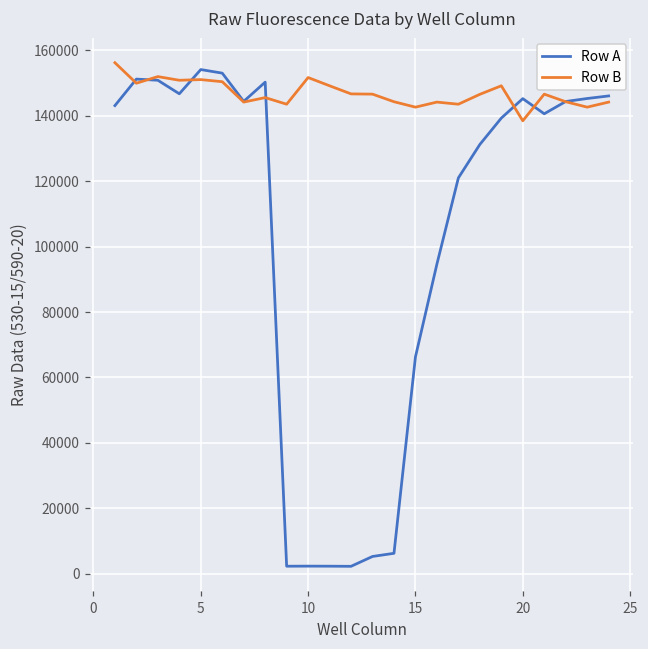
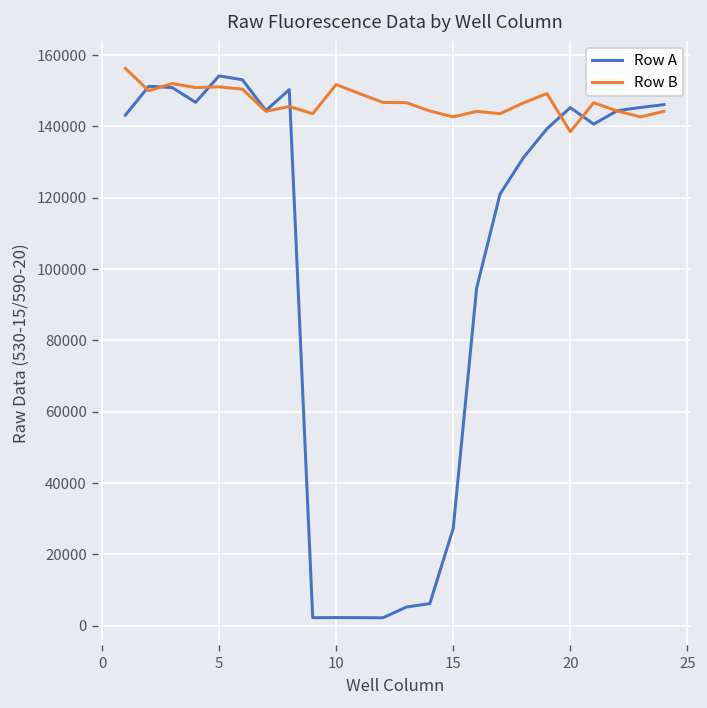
  {
    "Row A": {
      "5": 154000,
      "10": 2000,
-     "15": 66000,
+     "15": 27000,
      "20": 145000
    },
    "Row B": {
      "5": 151000,
      "10": 152000,
      "15": 143000,
      "20": 138000
    }
  }
